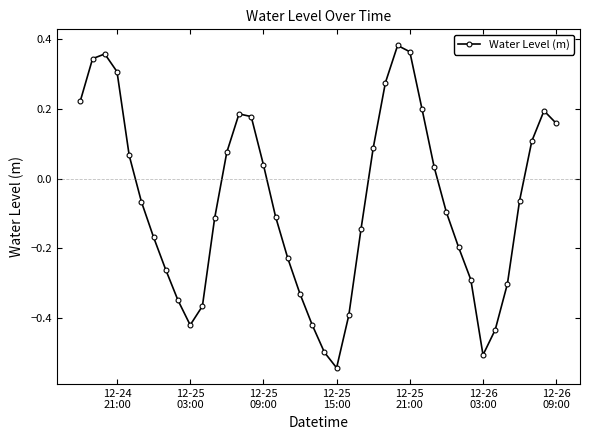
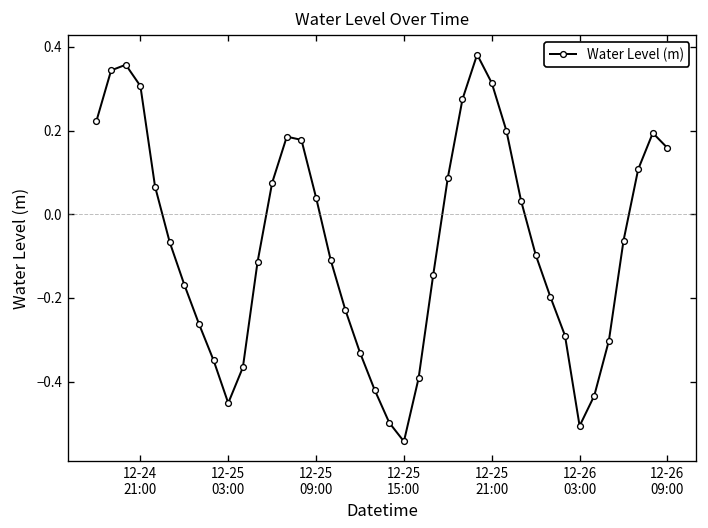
  {
    "12-24 21:00": 0.31,
-   "12-25 03:00": -0.42,
+   "12-25 03:00": -0.45,
    "12-25 09:00": 0.04,
    "12-25 15:00": -0.54,
-   "12-25 21:00": 0.36,
+   "12-25 21:00": 0.31,
    "12-26 03:00": -0.51,
    "12-26 09:00": 0.16
  }
